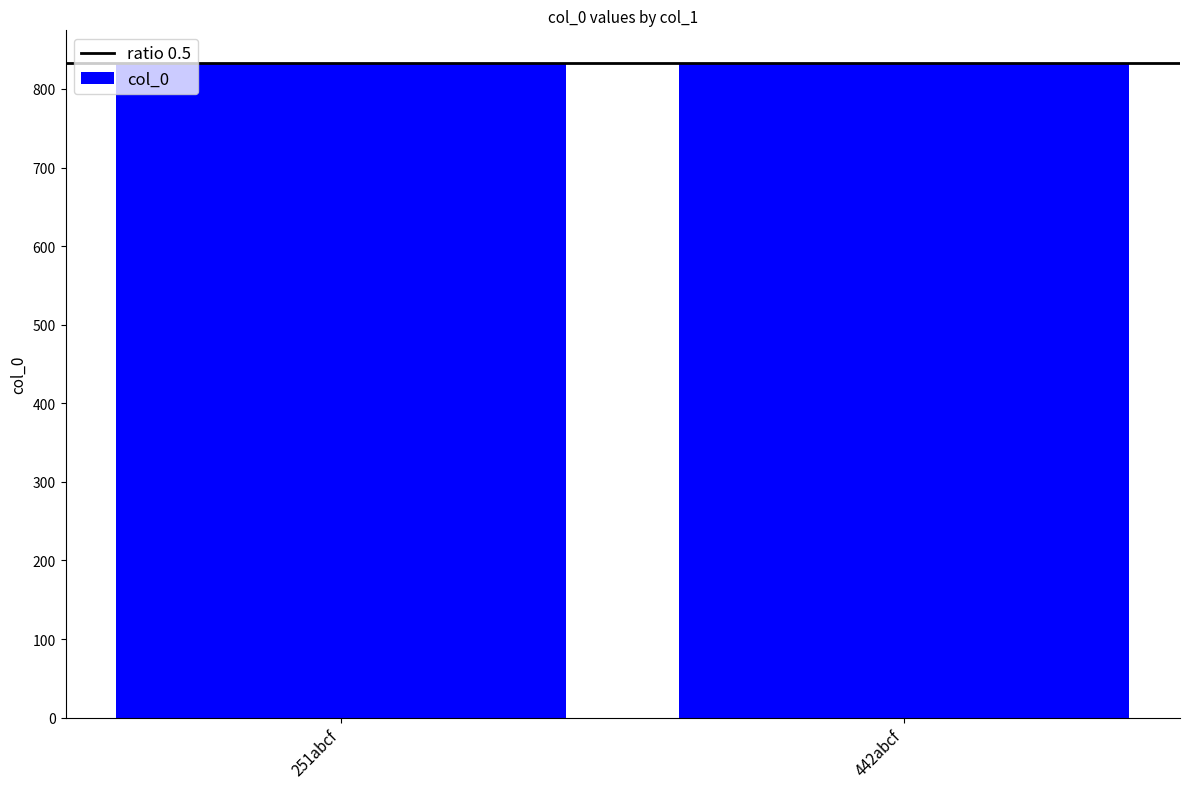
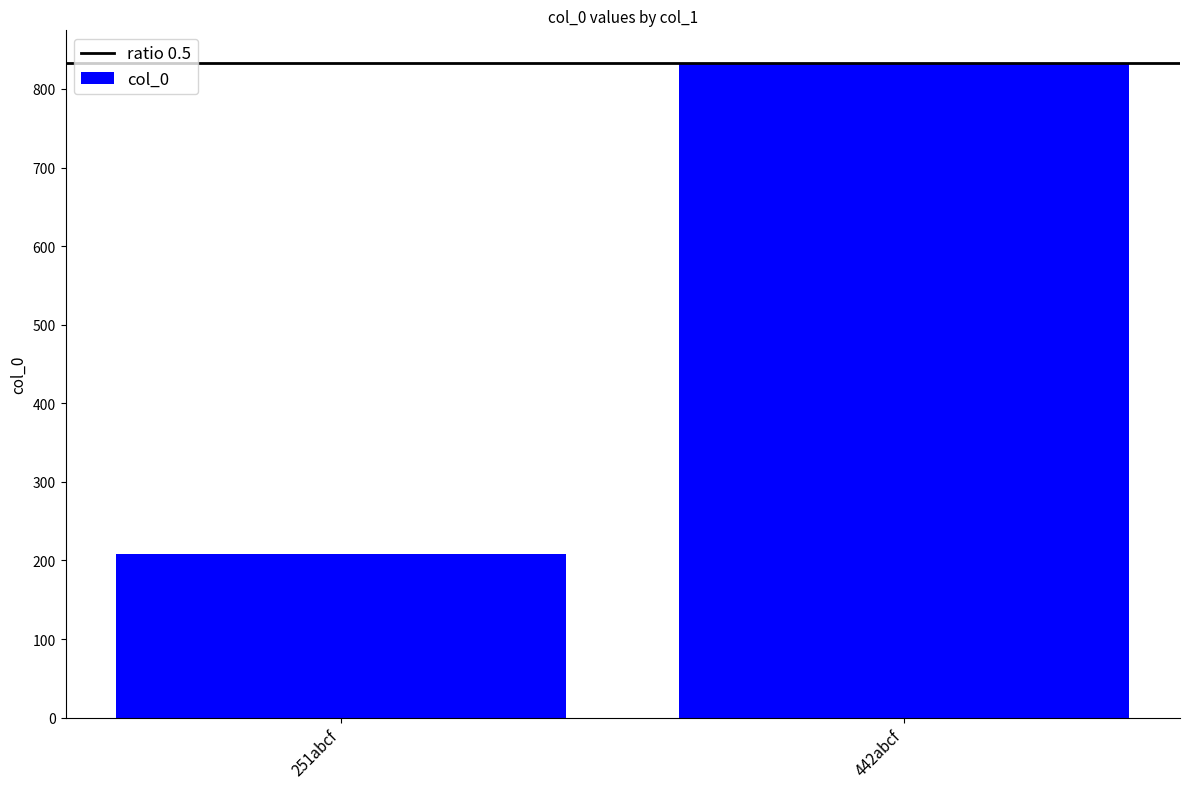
  {
-   "251abcf": 830,
+   "251abcf": 210,
    "442abcf": 830
  }
